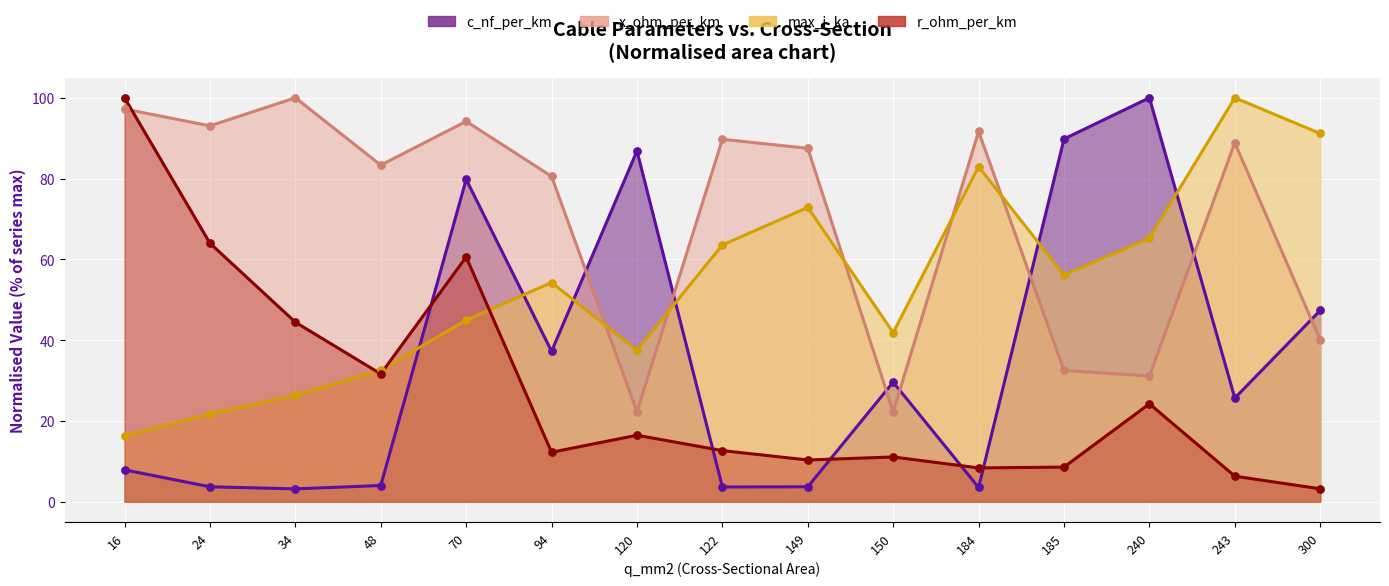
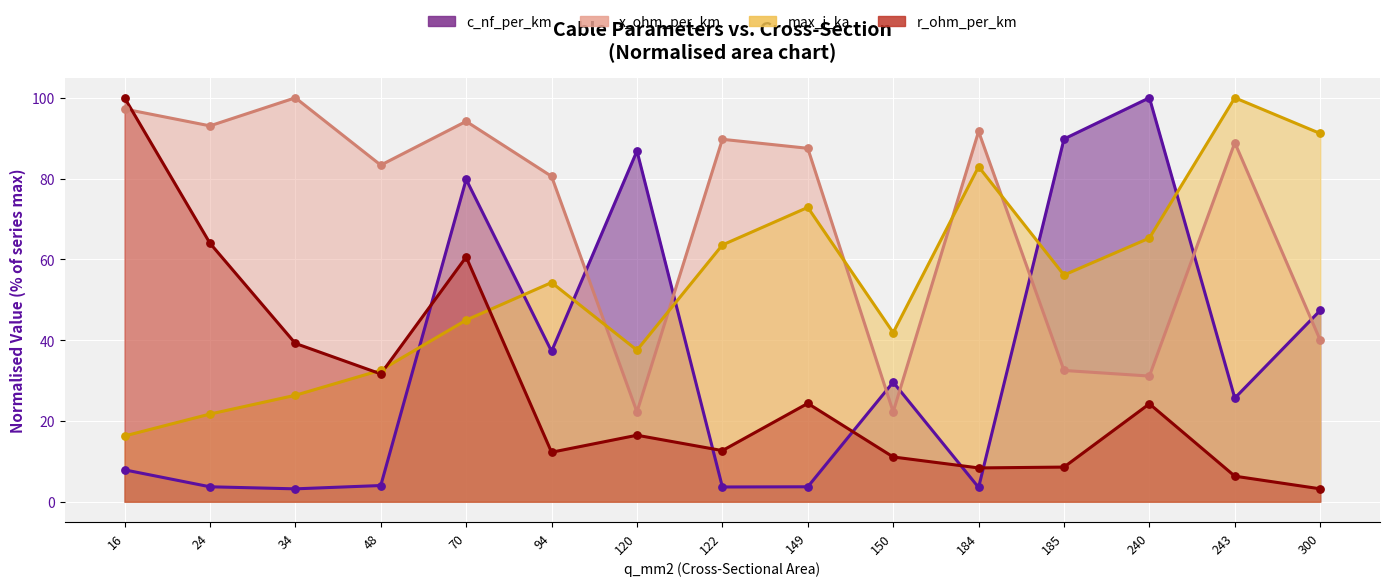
  {
    "c_nf_per_km": {
      "16": 8,
      "24": 4,
      "34": 3,
      "48": 4,
      "70": 80,
      "94": 37,
      "120": 87,
      "122": 4,
      "149": 4,
      "150": 30,
      "184": 4,
      "185": 90,
      "240": 100,
      "243": 26,
      "300": 47
    },
    "r_ohm_per_km": {
      "16": 100,
      "24": 64,
-     "34": 44,
+     "34": 39,
      "48": 32,
      "70": 61,
      "94": 12,
      "120": 16,
      "122": 13,
-     "149": 10,
+     "149": 24,
      "150": 11,
      "184": 8,
      "185": 9,
      "240": 24,
      "243": 6,
      "300": 3
    }
  }
